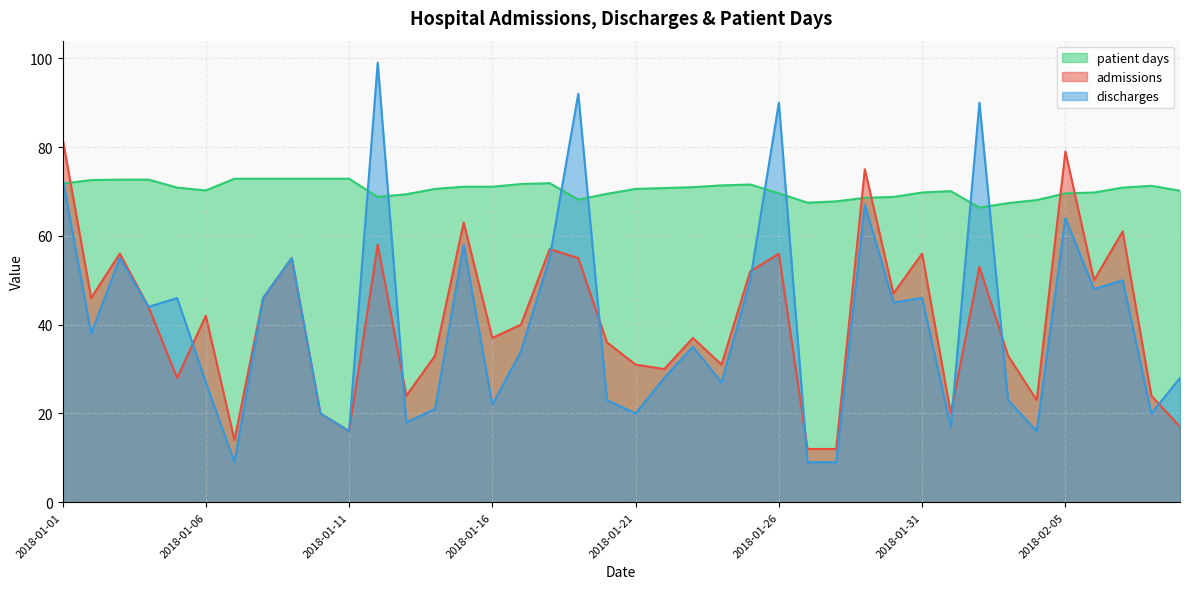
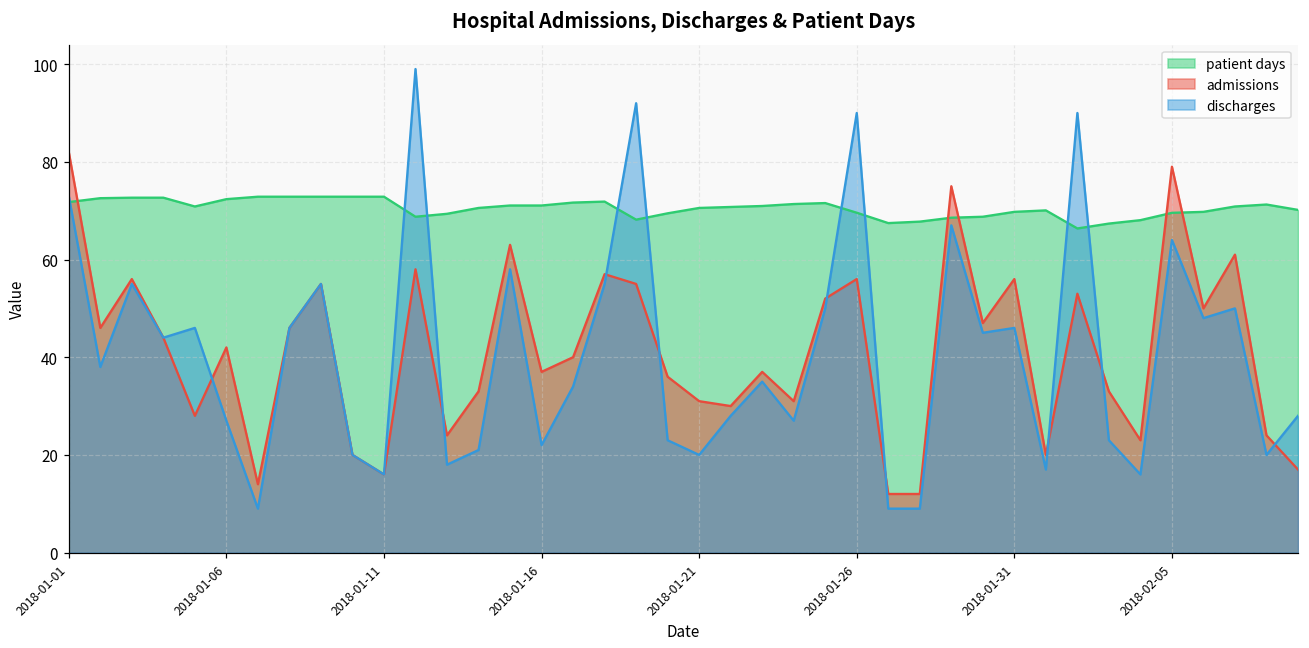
  {
    "patient days": {
      "2018-01-01": 72,
-     "2018-01-06": 70,
+     "2018-01-06": 72,
      "2018-01-11": 73,
      "2018-01-16": 71,
      "2018-01-21": 71,
      "2018-01-26": 70,
      "2018-01-31": 70,
      "2018-02-05": 70
    },
    "admissions": {
      "2018-01-01": 82,
      "2018-01-06": 42,
      "2018-01-16": 37,
      "2018-01-21": 31,
      "2018-01-26": 56,
      "2018-01-31": 56,
      "2018-02-05": 79
    },
    "discharges": {
      "2018-01-01": 73,
      "2018-01-06": 27,
      "2018-01-16": 22,
      "2018-01-21": 20,
      "2018-01-26": 90,
      "2018-01-31": 46,
      "2018-02-05": 64
    }
  }
